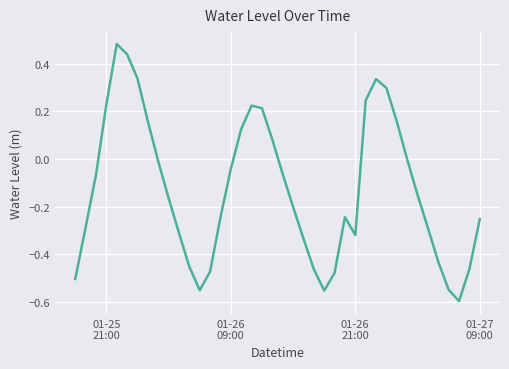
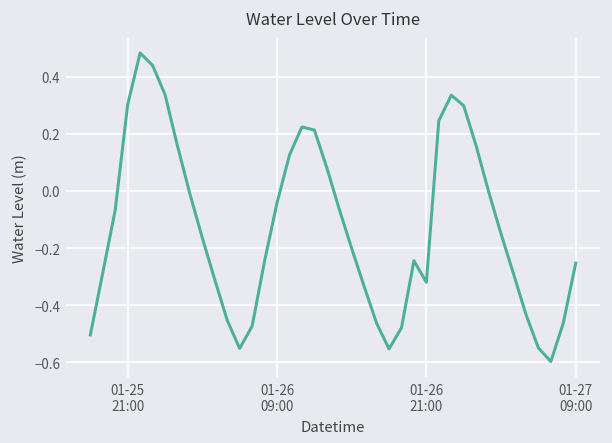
  {
-   "01-25 21:00": 0.23,
+   "01-25 21:00": 0.30,
    "01-26 09:00": -0.04,
    "01-26 21:00": -0.32,
    "01-27 09:00": -0.25
  }
